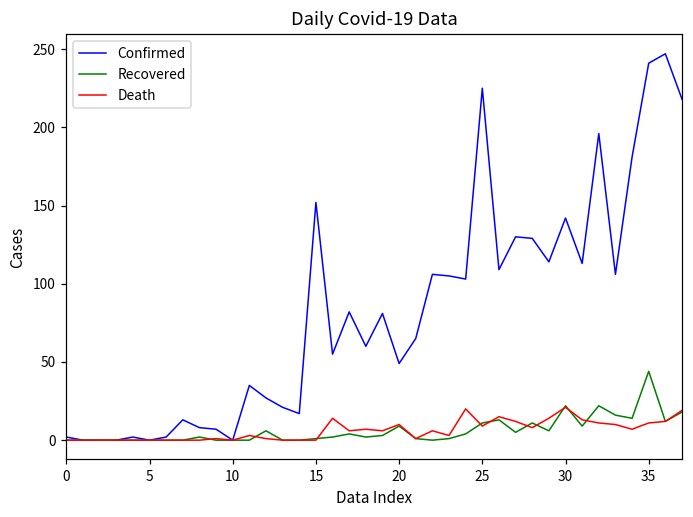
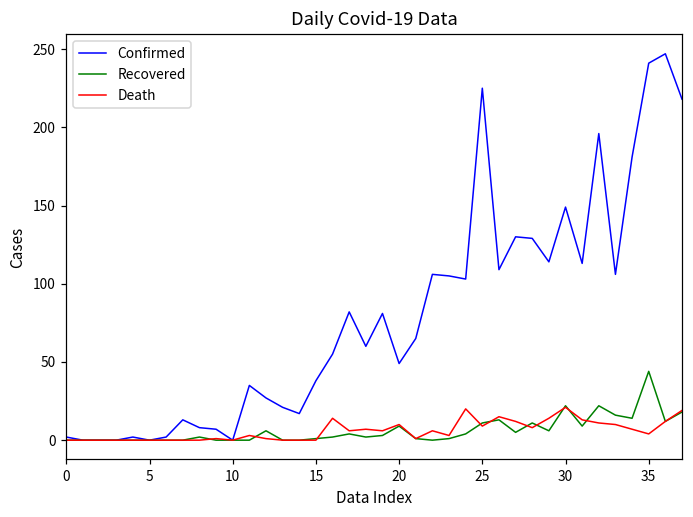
  {
    "Confirmed": {
      "0": 2,
-     "15": 152,
+     "15": 38,
      "20": 49,
      "25": 225,
-     "30": 142,
+     "30": 149,
      "35": 241
    },
    "Recovered": {
      "25": 11,
      "35": 44
    },
    "Death": {
      "25": 9,
-     "35": 11
+     "35": 4
    }
  }
